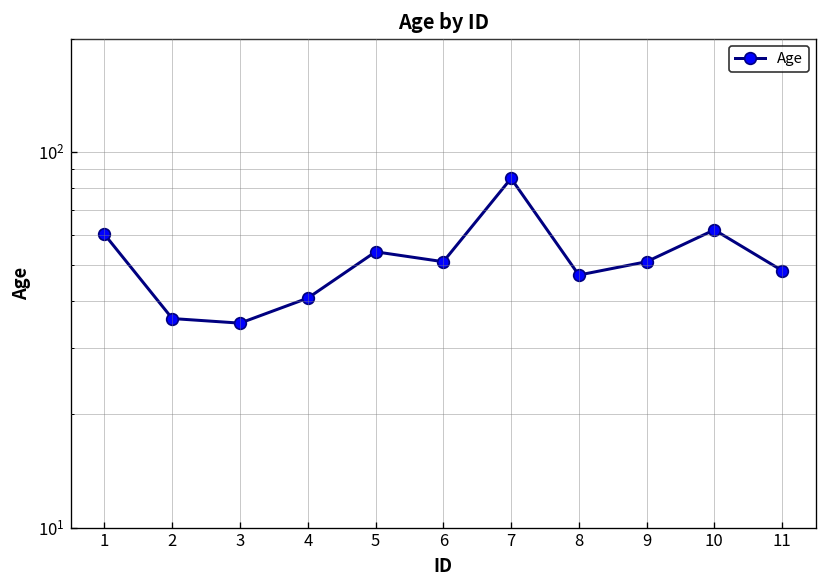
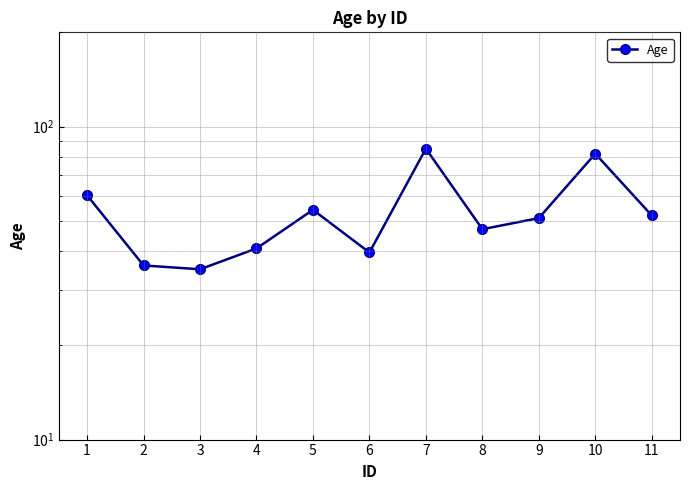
  {
    "1": 60,
    "2": 36,
    "3": 35,
    "4": 41,
    "5": 54,
-   "6": 51,
+   "6": 40,
    "7": 85,
    "8": 47,
    "9": 51,
-   "10": 62,
-   "11": 48
+   "10": 82,
+   "11": 52
  }
